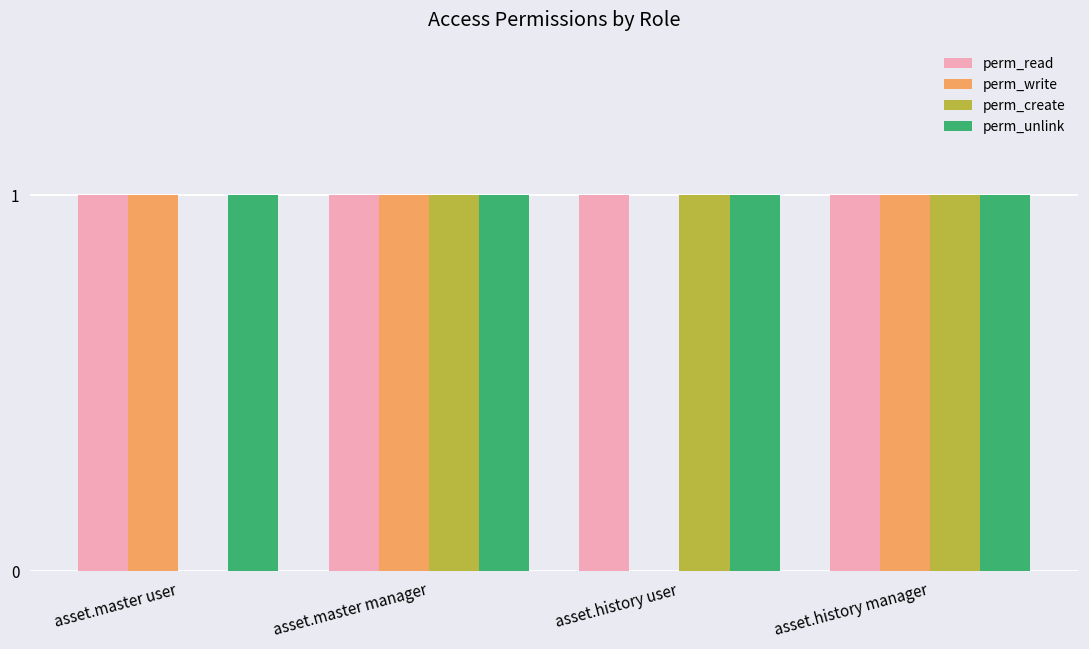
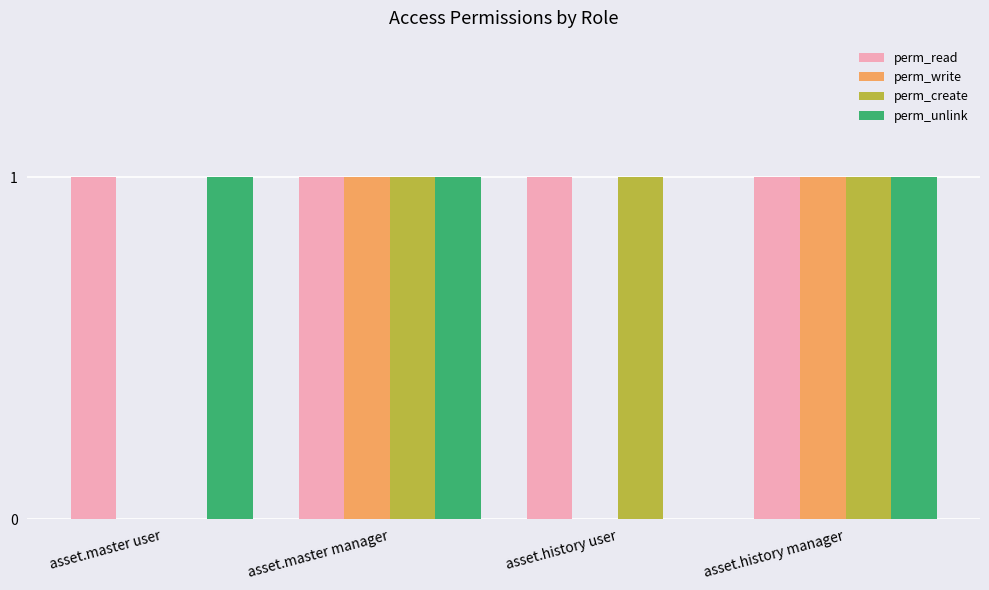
  {
    "perm_read": {
      "asset.master user": 1,
      "asset.master manager": 1,
      "asset.history user": 1,
      "asset.history manager": 1
    },
    "perm_write": {
-     "asset.master user": 1,
+     "asset.master user": 0,
      "asset.master manager": 1,
      "asset.history user": 0,
      "asset.history manager": 1
    },
    "perm_create": {
      "asset.master user": 0,
      "asset.master manager": 1,
      "asset.history user": 1,
      "asset.history manager": 1
    },
    "perm_unlink": {
      "asset.master user": 1,
      "asset.master manager": 1,
-     "asset.history user": 1,
+     "asset.history user": 0,
      "asset.history manager": 1
    }
  }
